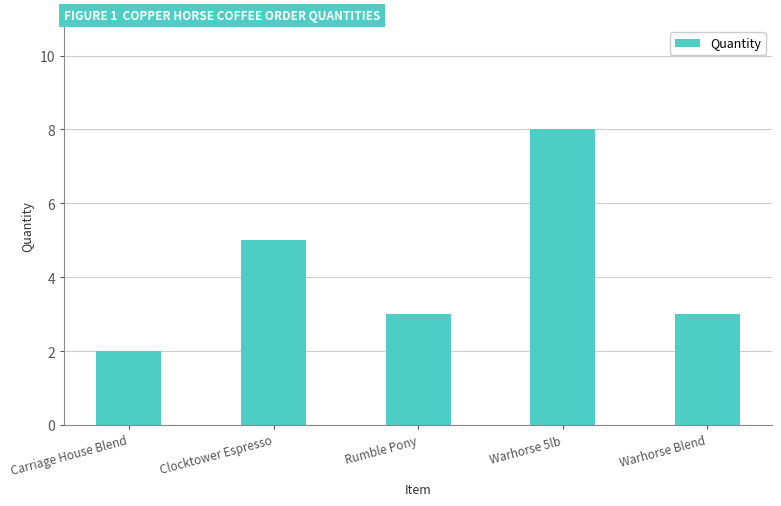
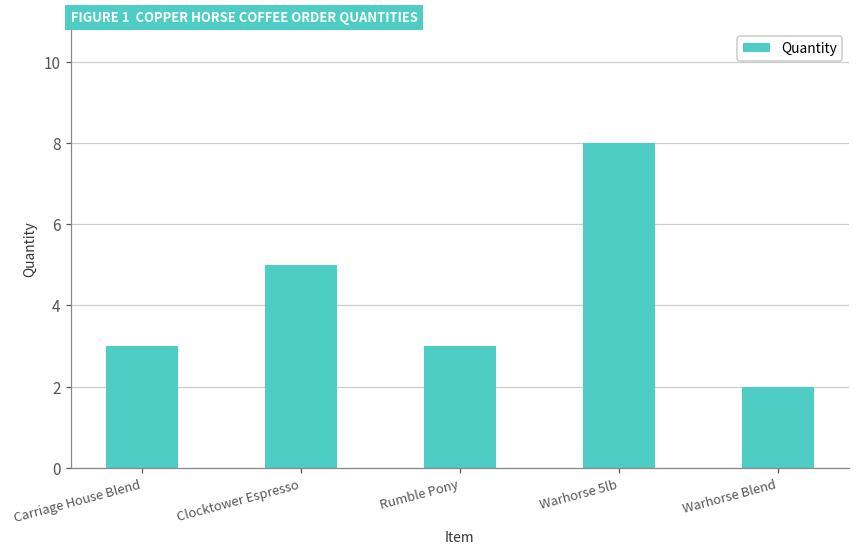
  {
-   "Carriage House Blend": 2,
+   "Carriage House Blend": 3,
    "Clocktower Espresso": 5,
    "Rumble Pony": 3,
    "Warhorse 5lb": 8,
-   "Warhorse Blend": 3
+   "Warhorse Blend": 2
  }
